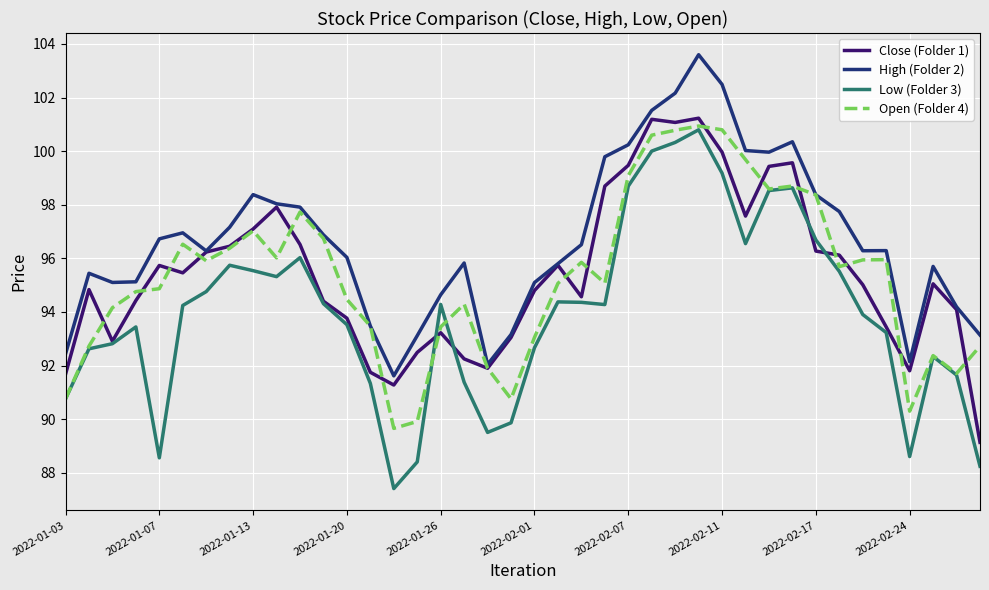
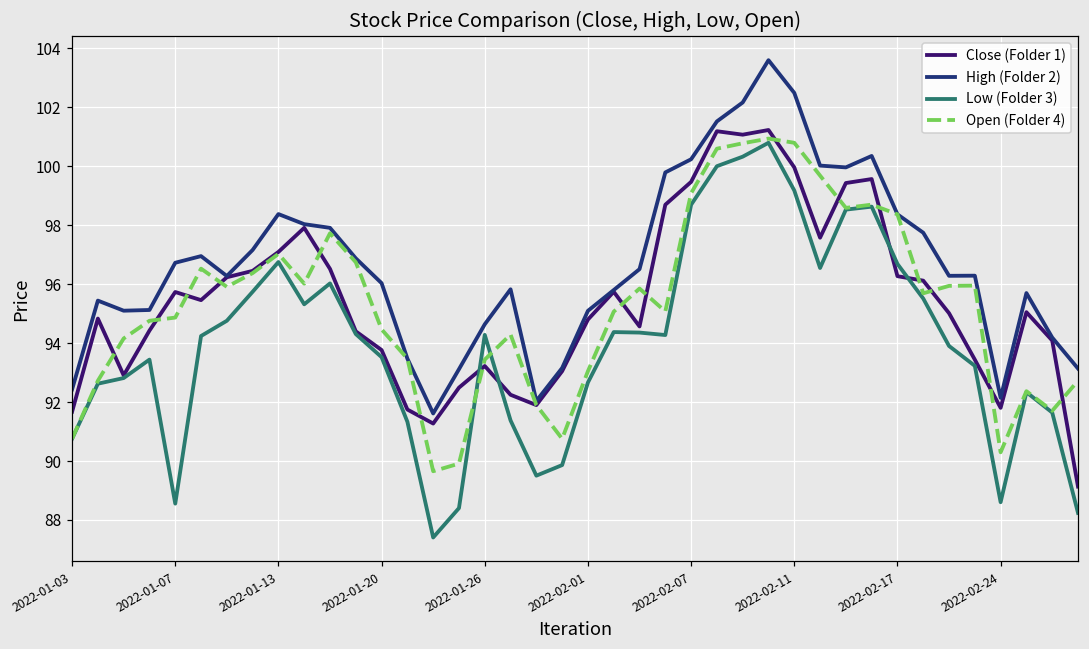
  {
    "Low (Folder 3)": {
      "2022-01-07": 88.6,
-     "2022-01-13": 95.5,
+     "2022-01-13": 96.8,
      "2022-01-20": 93.5,
      "2022-01-26": 94.3,
      "2022-02-01": 92.7,
      "2022-02-07": 98.7,
      "2022-02-11": 99.2,
      "2022-02-17": 96.7,
      "2022-02-24": 88.6
    },
    "Open (Folder 4)": {
      "2022-01-07": 94.9,
      "2022-01-20": 94.5,
      "2022-01-26": 93.4,
      "2022-02-01": 93.0,
      "2022-02-07": 99.1,
      "2022-02-11": 100.8,
      "2022-02-24": 90.3
    }
  }
